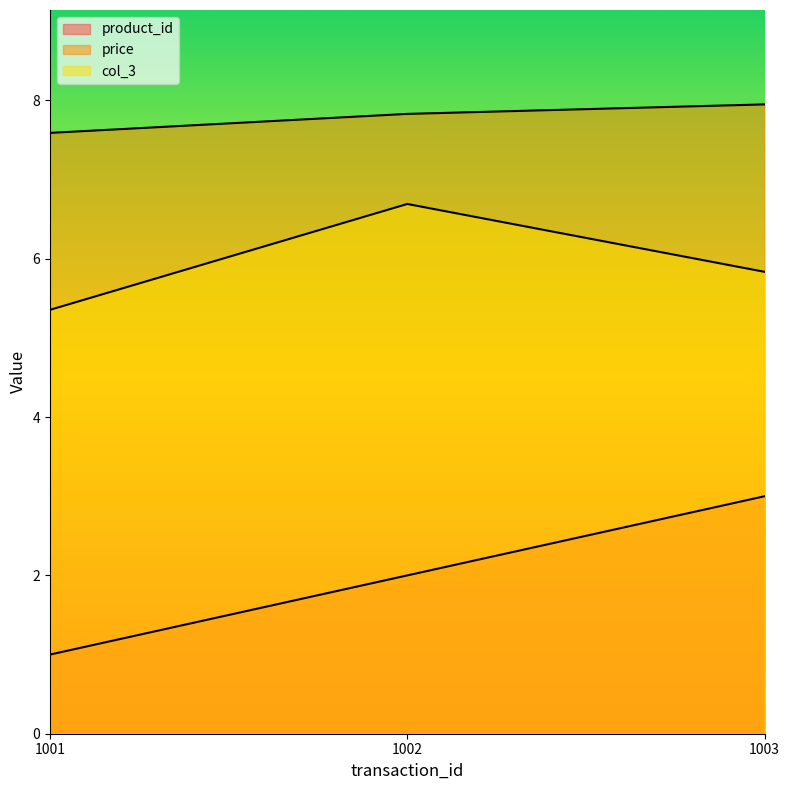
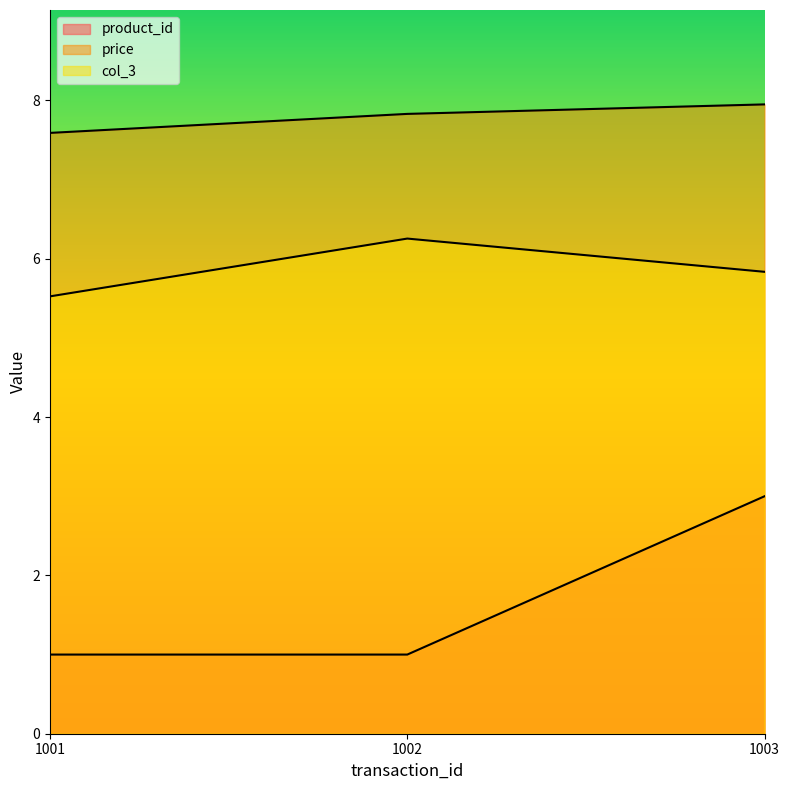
  {
    "product_id": {
      "1001": 1,
-     "1002": 2,
+     "1002": 1,
      "1003": 3
    },
    "price": {
      "1001": 7.6,
      "1002": 7.8,
      "1003": 8.0
    },
    "col_3": {
-     "1001": 5.4,
-     "1002": 6.7,
+     "1001": 5.5,
+     "1002": 6.3,
      "1003": 5.8
    }
  }
